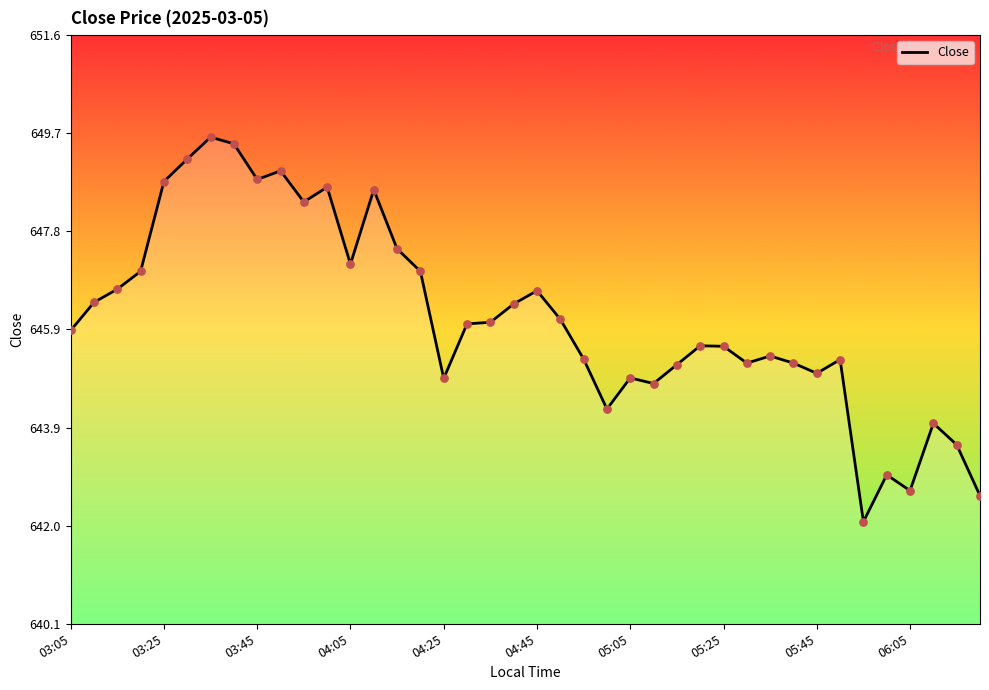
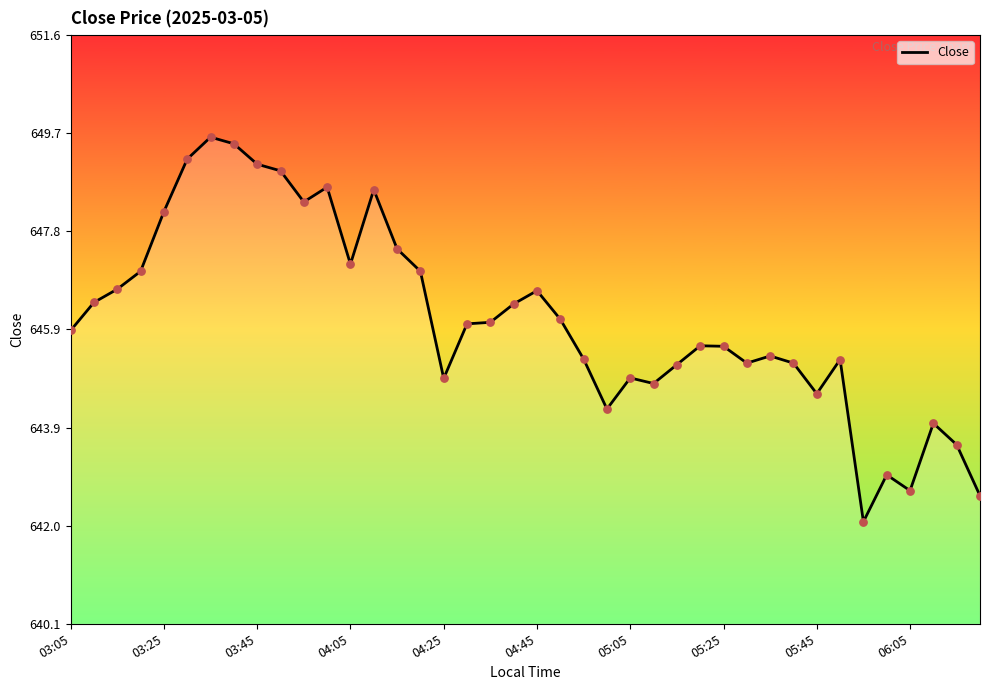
  {
    "03:05": 645.8,
-   "03:25": 648.8,
-   "03:45": 648.8,
+   "03:25": 648.2,
+   "03:45": 649.1,
    "04:05": 647.1,
    "04:25": 644.9,
    "04:45": 646.6,
    "05:05": 644.9,
    "05:25": 645.5,
-   "05:45": 645.0,
+   "05:45": 644.6,
    "06:05": 642.7
  }
